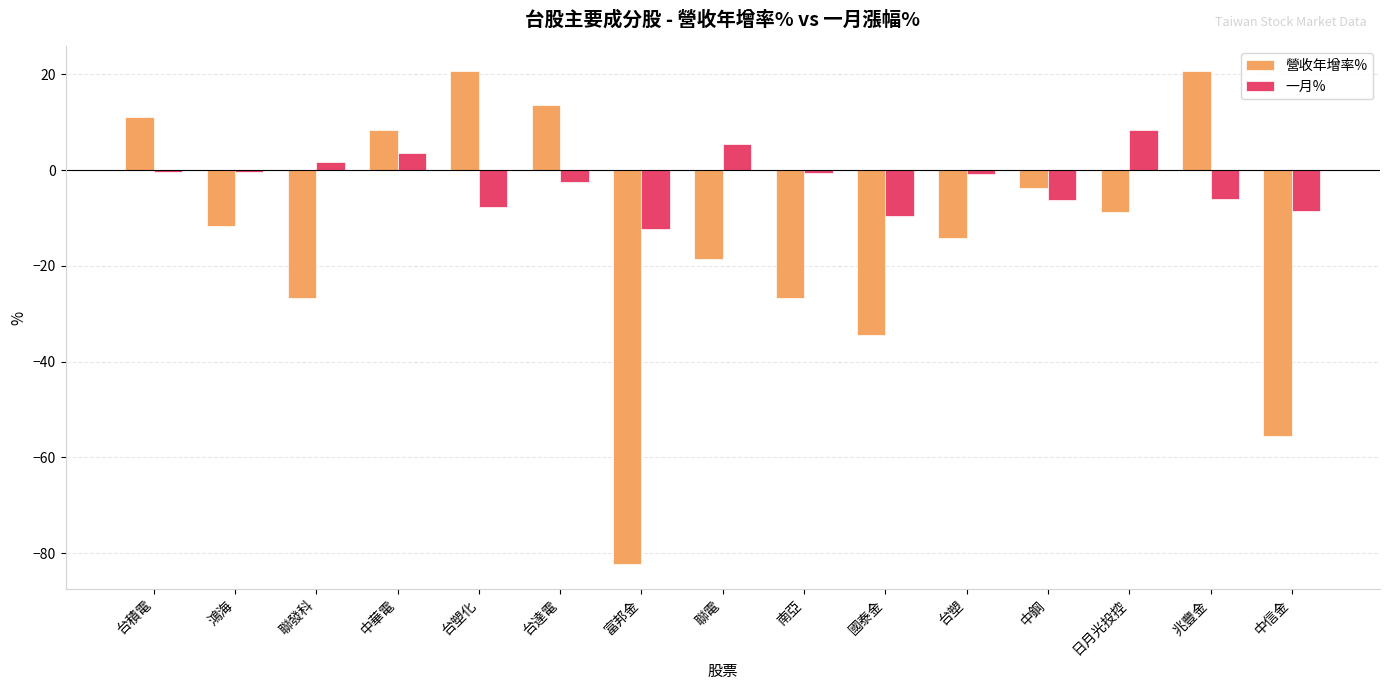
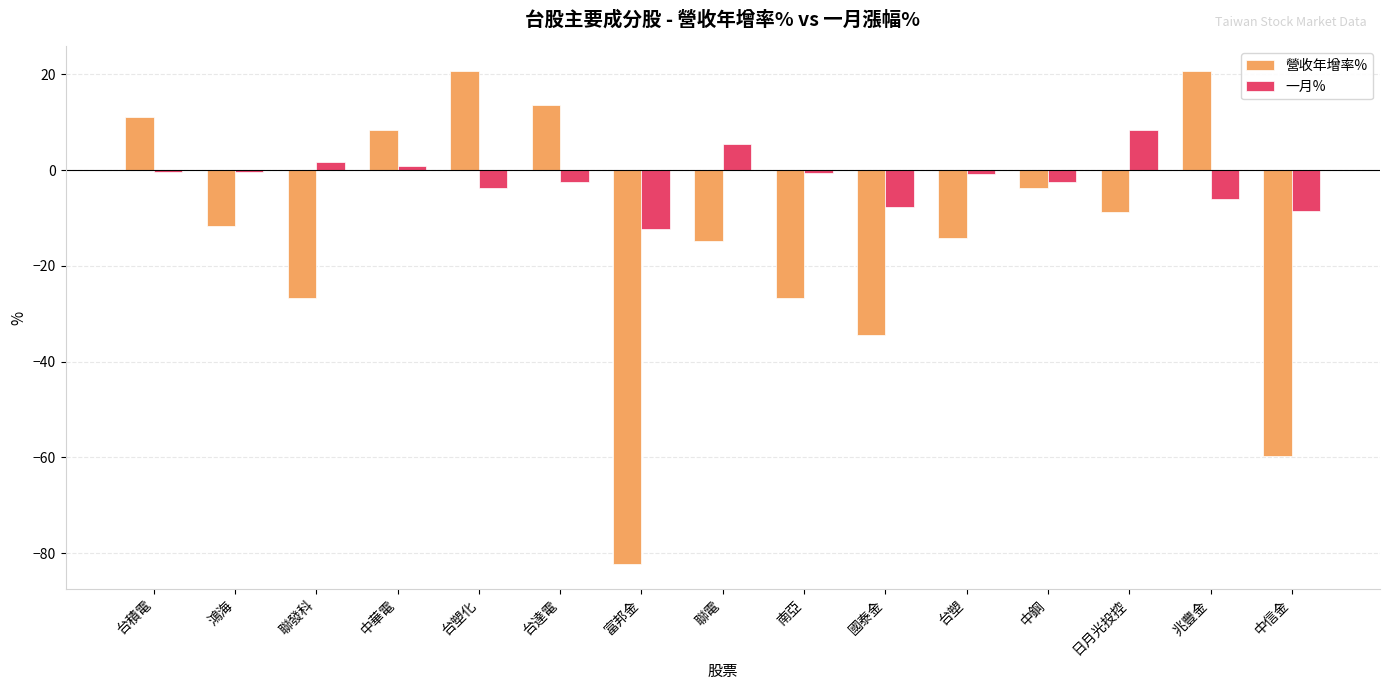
  {
    "營收年增率%": {
      "台積電": 11,
      "鴻海": -12,
      "聯發科": -27,
      "中華電": 8,
      "台塑化": 21,
      "台達電": 14,
      "富邦金": -82,
-     "聯電": -19,
+     "聯電": -15,
      "南亞": -27,
      "國泰金": -35,
      "台塑": -14,
      "中鋼": -4,
      "日月光投控": -9,
      "兆豐金": 21,
-     "中信金": -56
+     "中信金": -60
    },
    "一月%": {
      "聯發科": 2,
-     "中華電": 3,
-     "台塑化": -8,
+     "中華電": 1,
+     "台塑化": -4,
      "台達電": -3,
      "富邦金": -12,
      "聯電": 5,
      "南亞": -1,
-     "國泰金": -10,
+     "國泰金": -8,
      "台塑": -1,
-     "中鋼": -6,
+     "中鋼": -3,
      "日月光投控": 8,
      "兆豐金": -6,
      "中信金": -9
    }
  }
